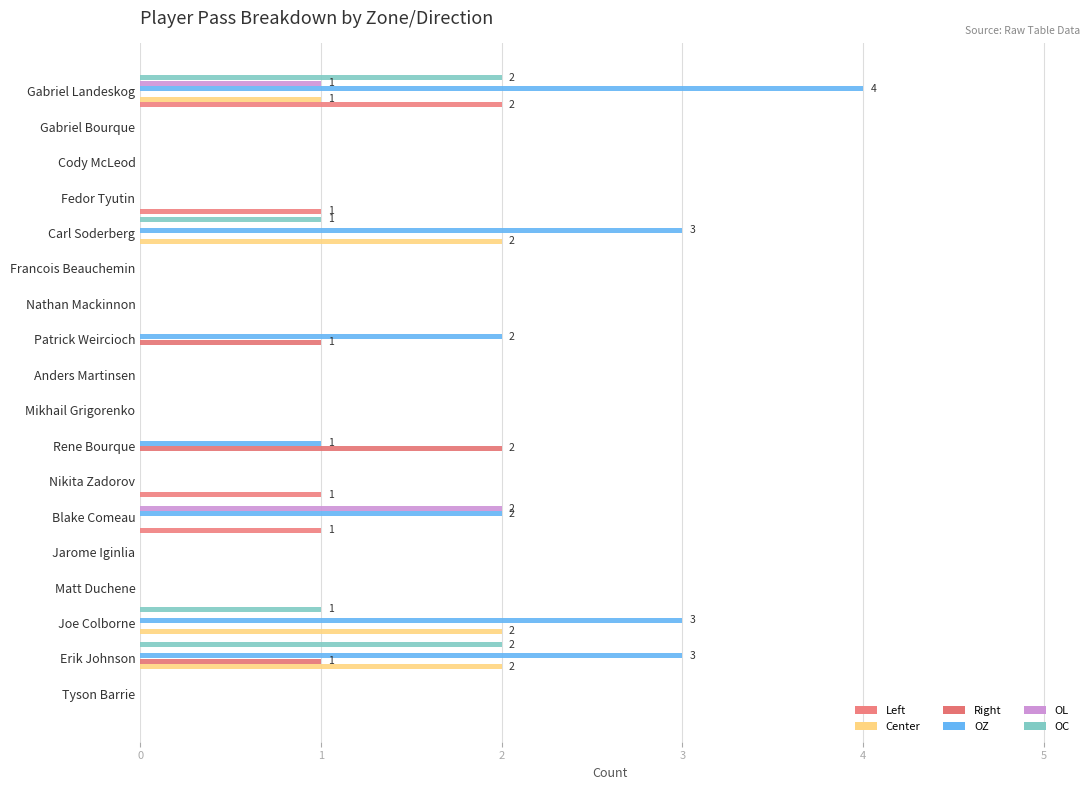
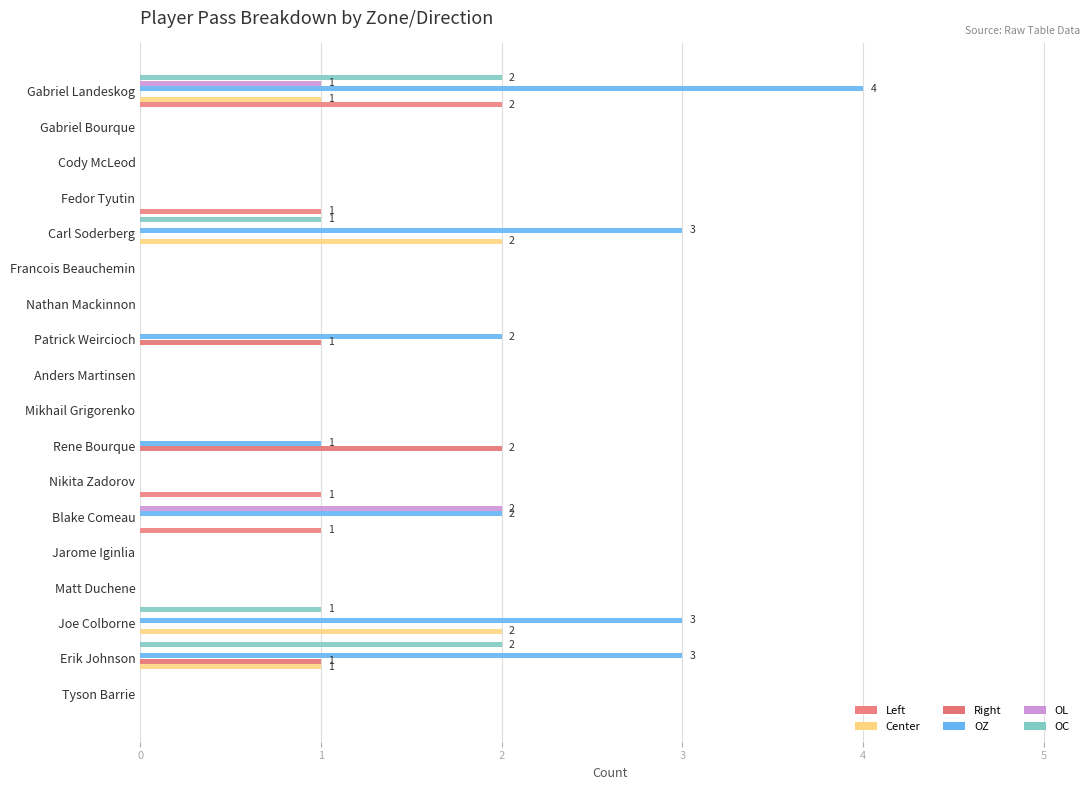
  {
    "Center": {
      "Gabriel Landeskog": 1,
      "Carl Soderberg": 2,
      "Joe Colborne": 2,
-     "Erik Johnson": 2
+     "Erik Johnson": 1
    },
    "OZ": {
      "Gabriel Landeskog": 4,
      "Carl Soderberg": 3,
      "Patrick Weircioch": 2,
      "Rene Bourque": 1,
      "Joe Colborne": 3,
      "Erik Johnson": 3
    },
    "OL": {
      "Gabriel Landeskog": 1
    },
    "OC": {
      "Gabriel Landeskog": 2,
      "Joe Colborne": 1,
      "Erik Johnson": 2
    }
  }
